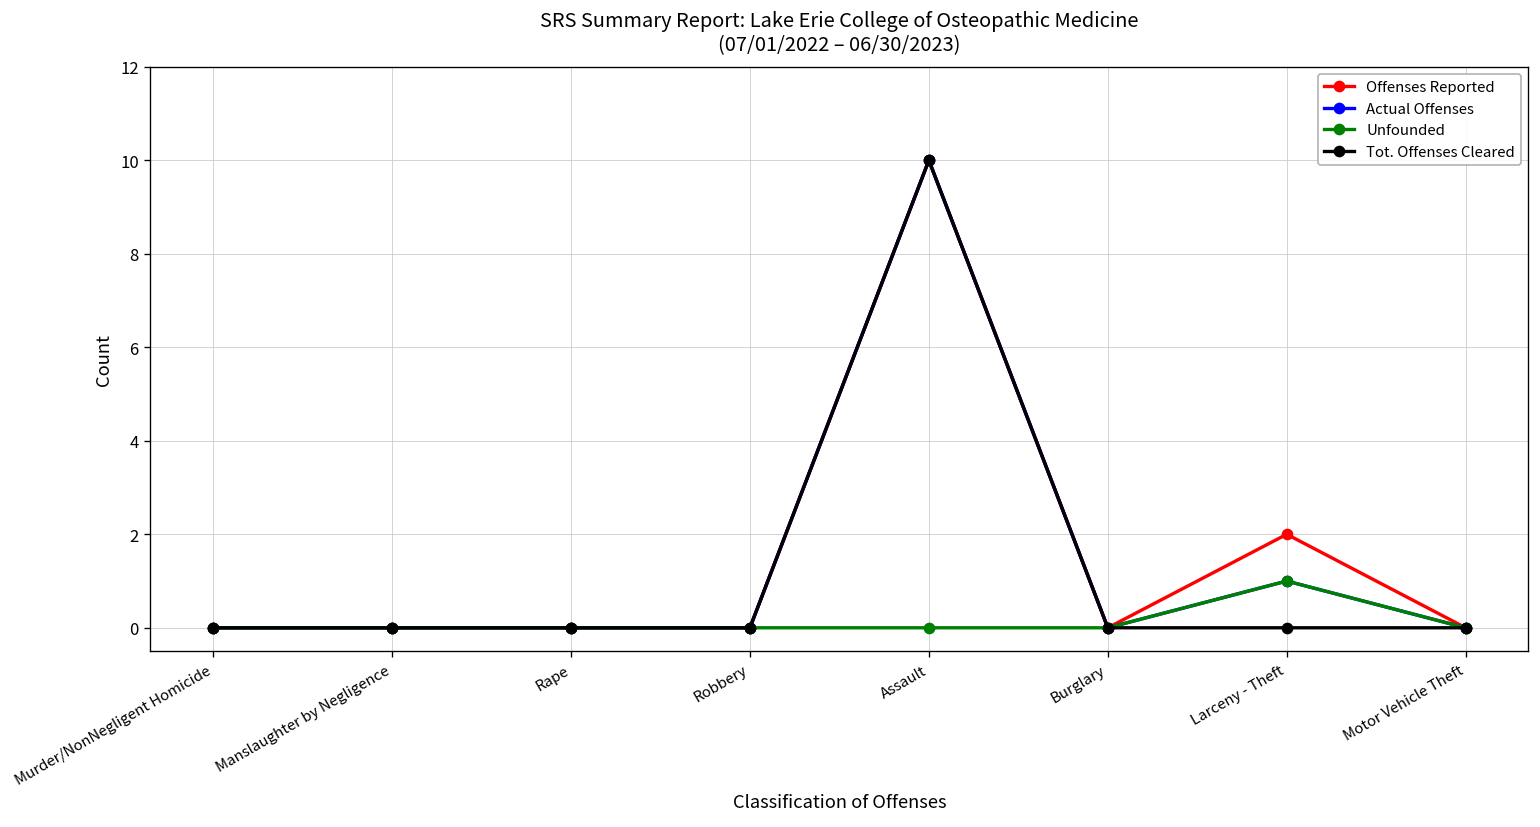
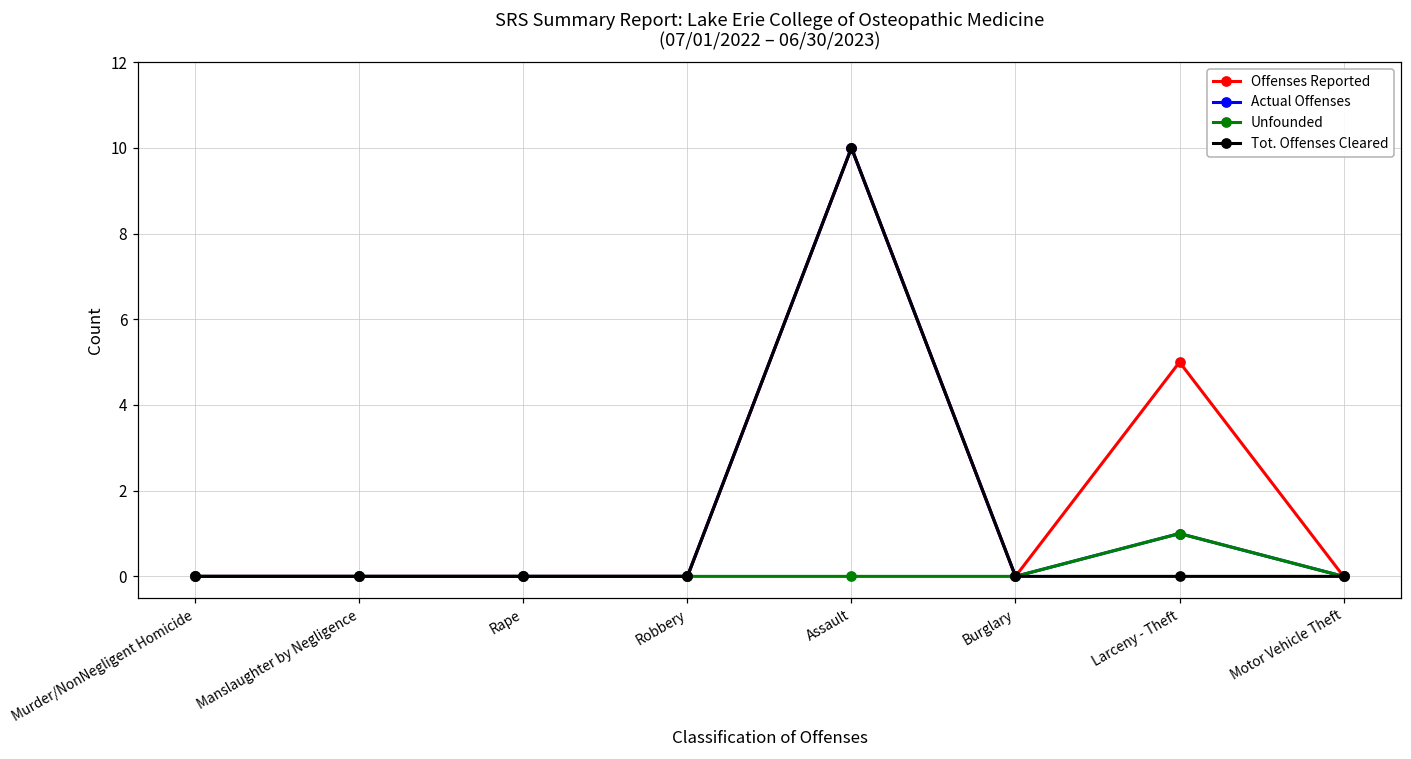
  {
    "Offenses Reported": {
-     "Larceny - Theft": 2
+     "Larceny - Theft": 5
    },
    "Unfounded": {
      "Assault": 0
    },
    "Tot. Offenses Cleared": {
      "Larceny - Theft": 0
    }
  }
